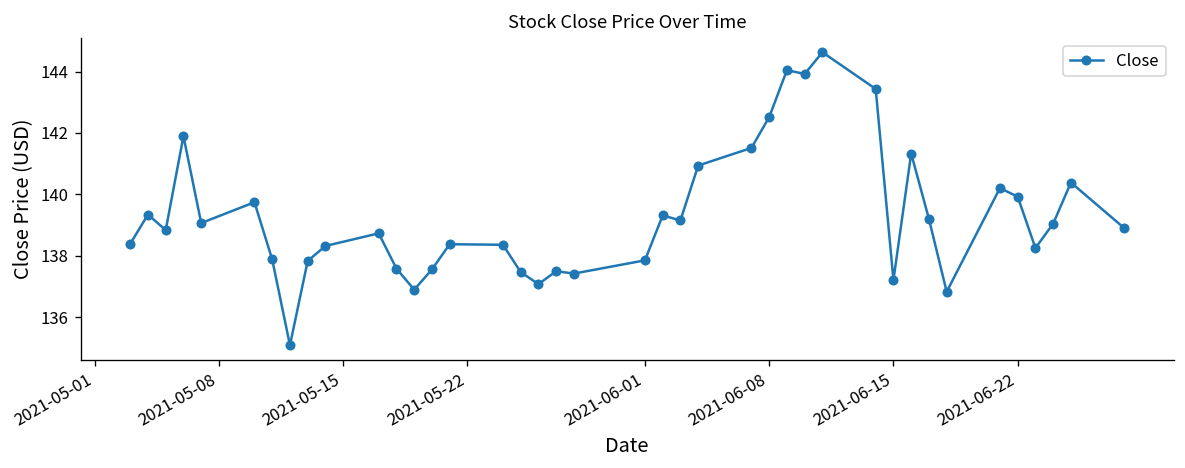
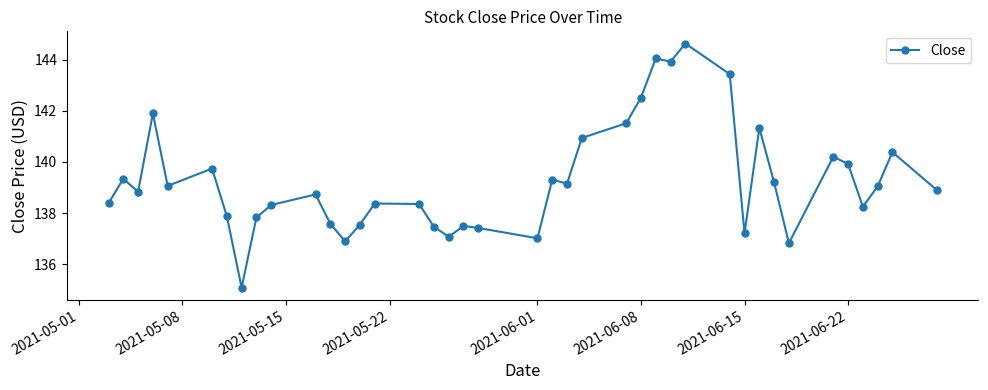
  {
-   "2021-06-01": 137.8,
+   "2021-06-01": 137.0,
    "2021-06-08": 142.5,
    "2021-06-15": 137.2,
    "2021-06-22": 139.9
  }
